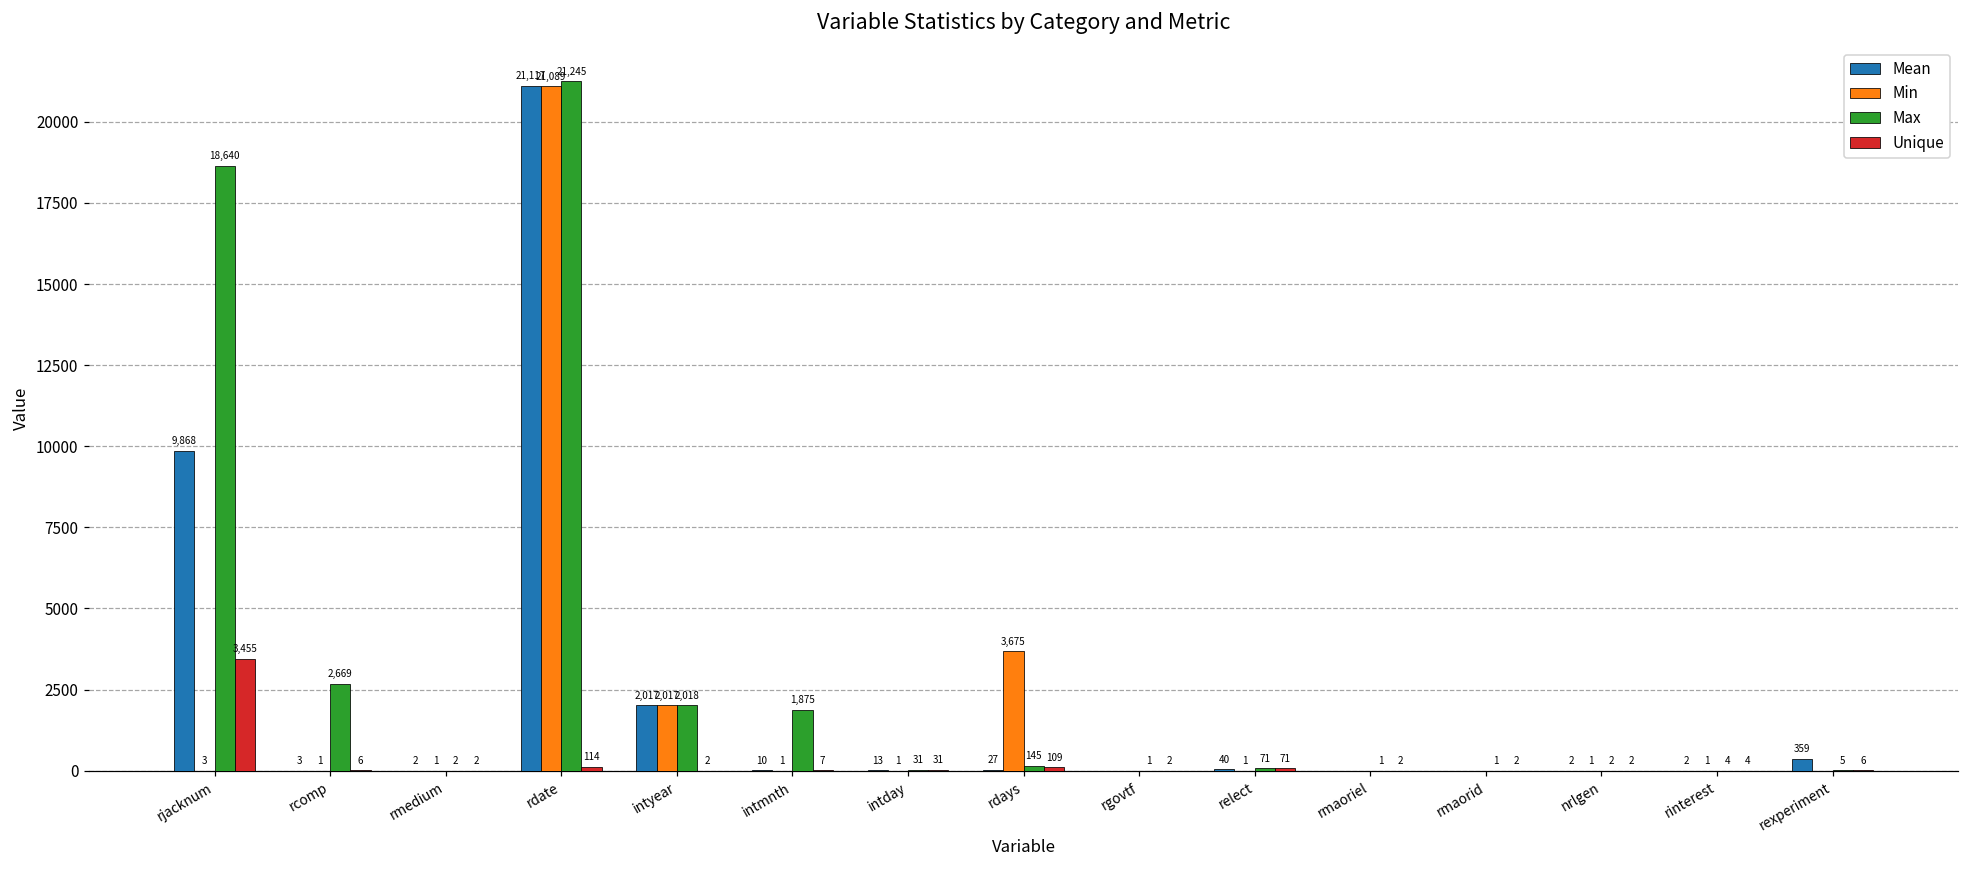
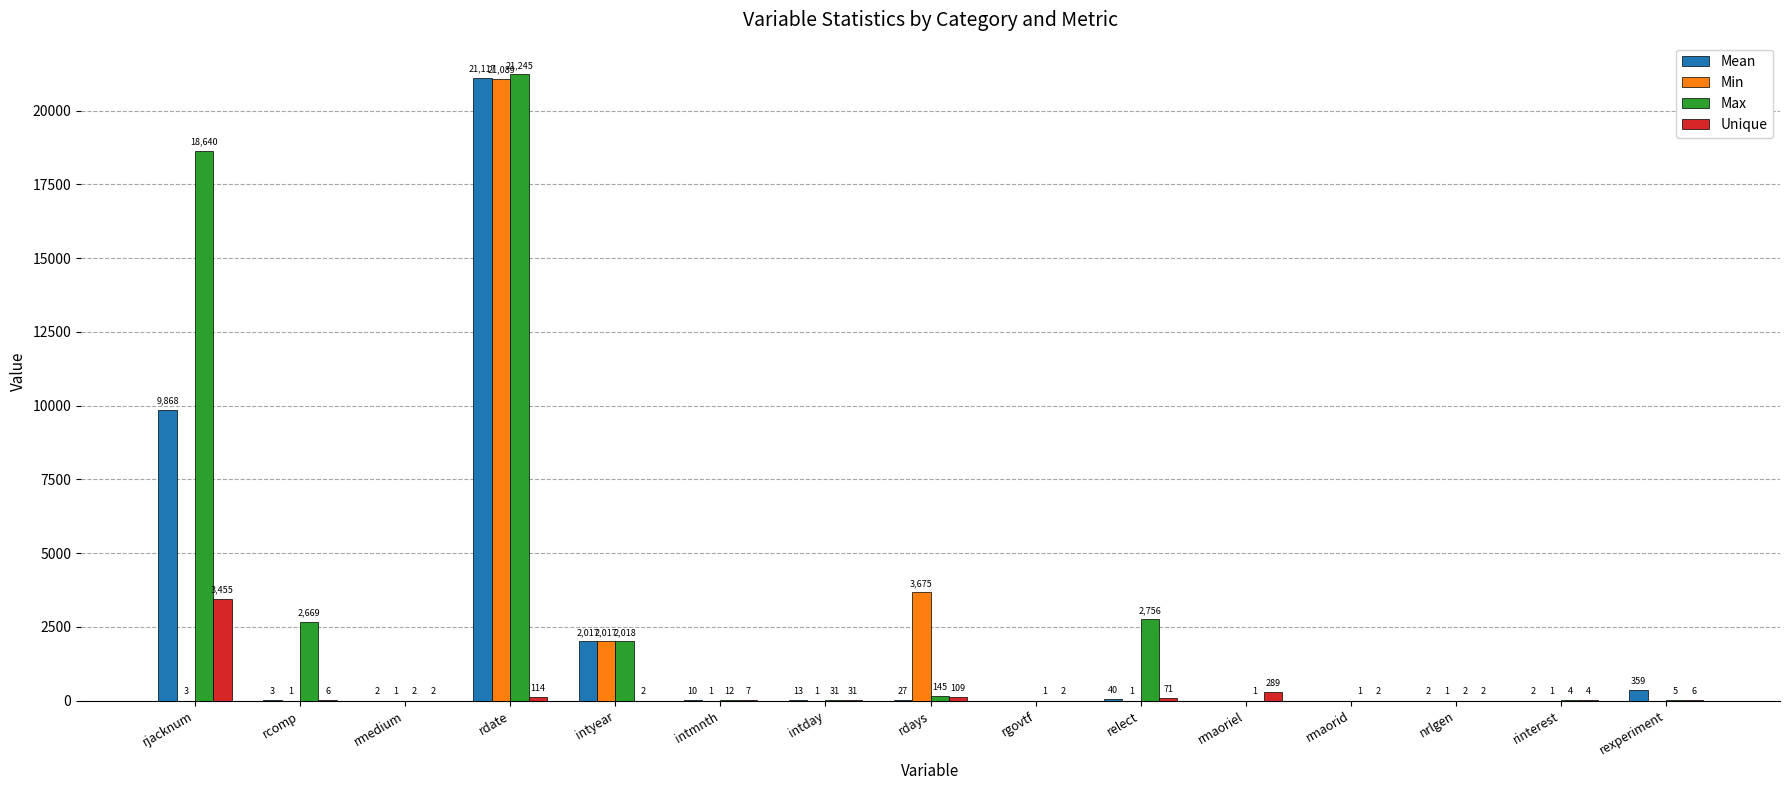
  {
    "Mean": {
      "rjacknum": "9,868",
      "rcomp": "3",
      "rmedium": "2",
      "intmnth": "10",
      "intday": "13",
      "rdays": "27",
      "relect": "40",
      "nrlgen": "2",
      "rinterest": "2",
      "rexperiment": "359"
    },
    "Min": {
      "rjacknum": "3",
      "rcomp": "1",
      "rmedium": "1",
      "intmnth": "1",
      "intday": "1",
      "rdays": "3,675",
      "relect": "1",
      "nrlgen": "1",
      "rinterest": "1"
    },
    "Max": {
      "rjacknum": "18,640",
      "rcomp": "2,669",
      "rmedium": "2",
-     "intmnth": "1,875",
+     "intmnth": "12",
      "intday": "31",
      "rdays": "145",
      "rgovtf": "1",
-     "relect": "71",
+     "relect": "2,756",
      "rmaoriel": "1",
      "rmaorid": "1",
      "nrlgen": "2",
      "rinterest": "4",
      "rexperiment": "5"
    },
    "Unique": {
      "rjacknum": "3,455",
      "rcomp": "6",
      "rmedium": "2",
      "rdate": "114",
      "intyear": "2",
      "intmnth": "7",
      "intday": "31",
      "rdays": "109",
      "rgovtf": "2",
      "relect": "71",
-     "rmaoriel": "2",
+     "rmaoriel": "289",
      "rmaorid": "2",
      "nrlgen": "2",
      "rinterest": "4",
      "rexperiment": "6"
    }
  }
